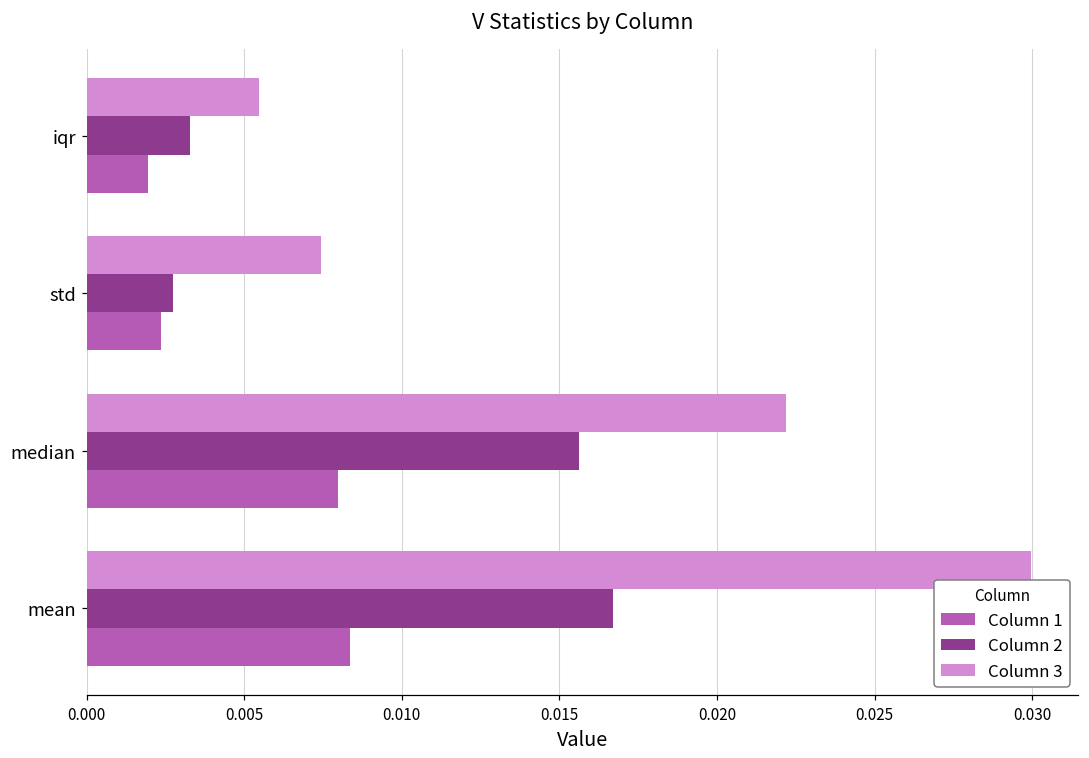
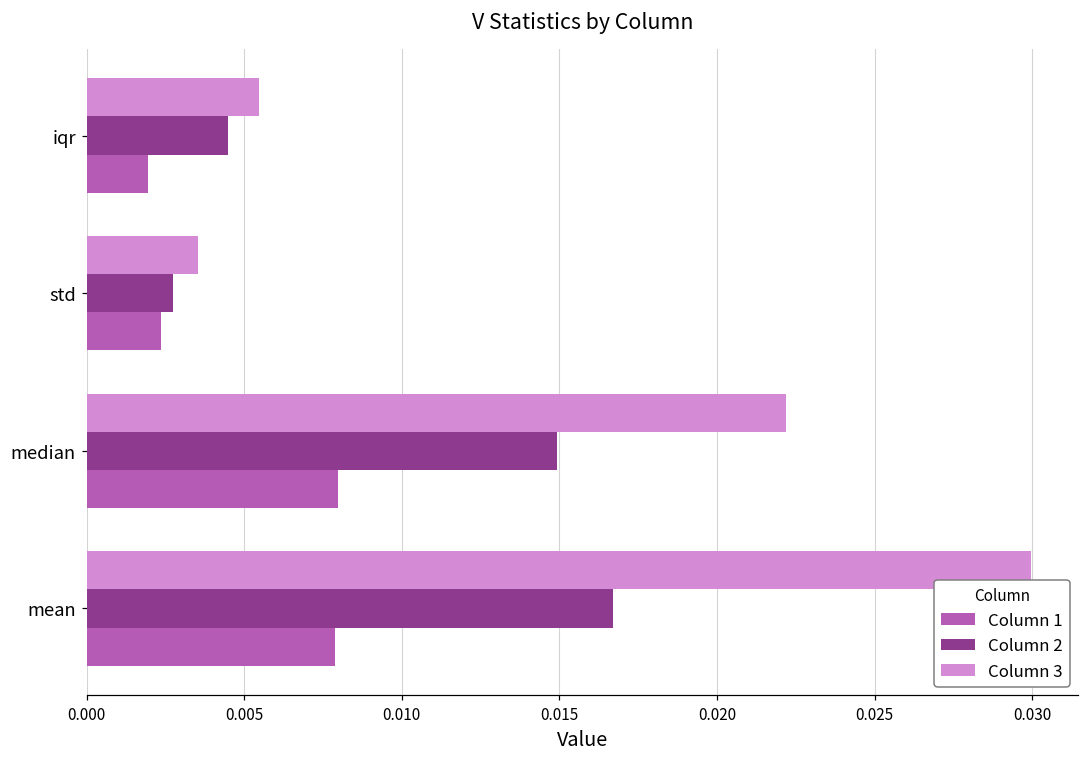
  {
    "Column 1": {
      "iqr": 0.0020,
      "std": 0.0024,
      "median": 0.0080,
-     "mean": 0.0084
+     "mean": 0.0079
    },
    "Column 2": {
-     "iqr": 0.0033,
+     "iqr": 0.0045,
      "std": 0.0027,
-     "median": 0.0156,
+     "median": 0.0149,
      "mean": 0.0167
    },
    "Column 3": {
      "iqr": 0.0055,
-     "std": 0.0074,
+     "std": 0.0035,
      "median": 0.0222,
      "mean": 0.0300
    }
  }
